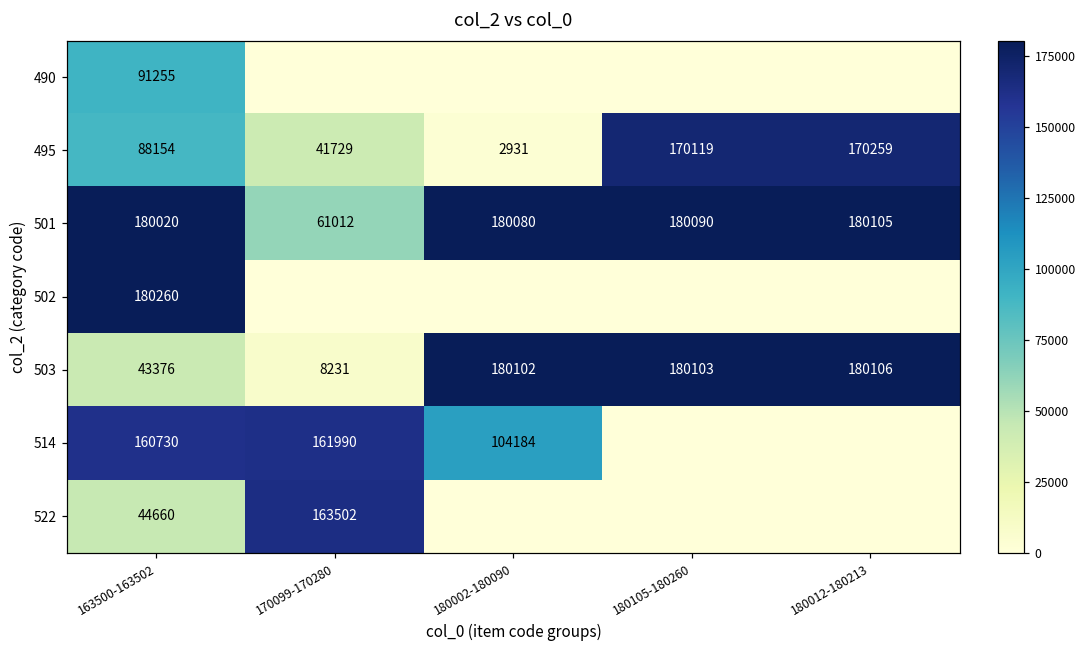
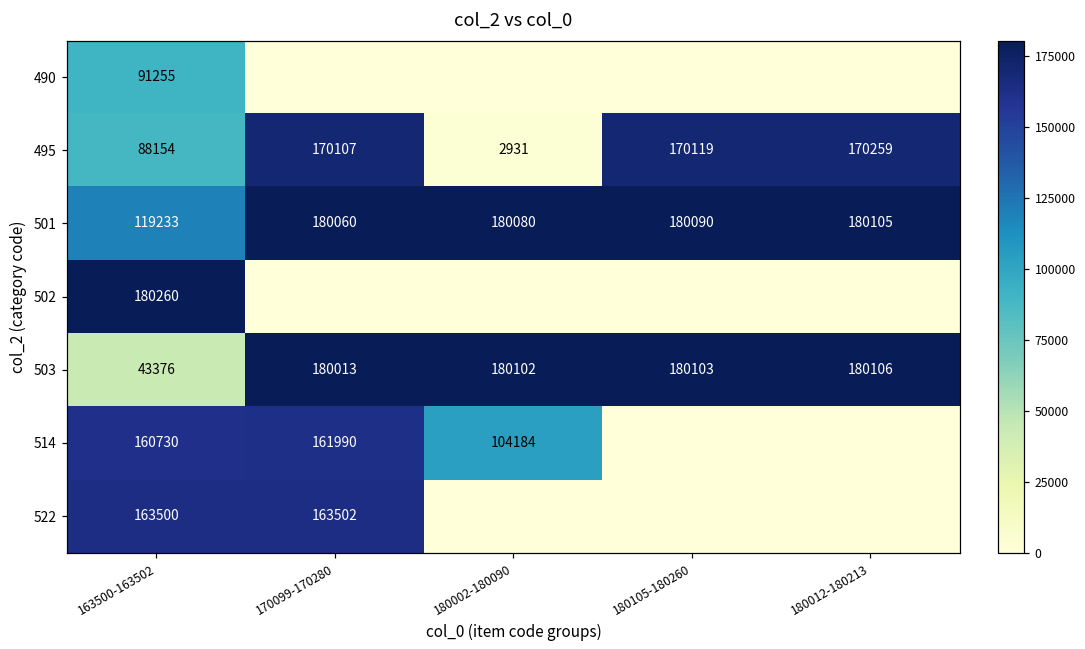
  {
    "490": {
      "163500-163502": 91255
    },
    "495": {
      "163500-163502": 88154,
-     "170099-170280": 41729,
+     "170099-170280": 170107,
      "180002-180090": 2931,
      "180105-180260": 170119,
      "180012-180213": 170259
    },
    "501": {
-     "163500-163502": 180020,
-     "170099-170280": 61012,
+     "163500-163502": 119233,
+     "170099-170280": 180060,
      "180002-180090": 180080,
      "180105-180260": 180090,
      "180012-180213": 180105
    },
    "502": {
      "163500-163502": 180260
    },
    "503": {
      "163500-163502": 43376,
-     "170099-170280": 8231,
+     "170099-170280": 180013,
      "180002-180090": 180102,
      "180105-180260": 180103,
      "180012-180213": 180106
    },
    "514": {
      "163500-163502": 160730,
      "170099-170280": 161990,
      "180002-180090": 104184
    },
    "522": {
-     "163500-163502": 44660,
+     "163500-163502": 163500,
      "170099-170280": 163502
    }
  }
